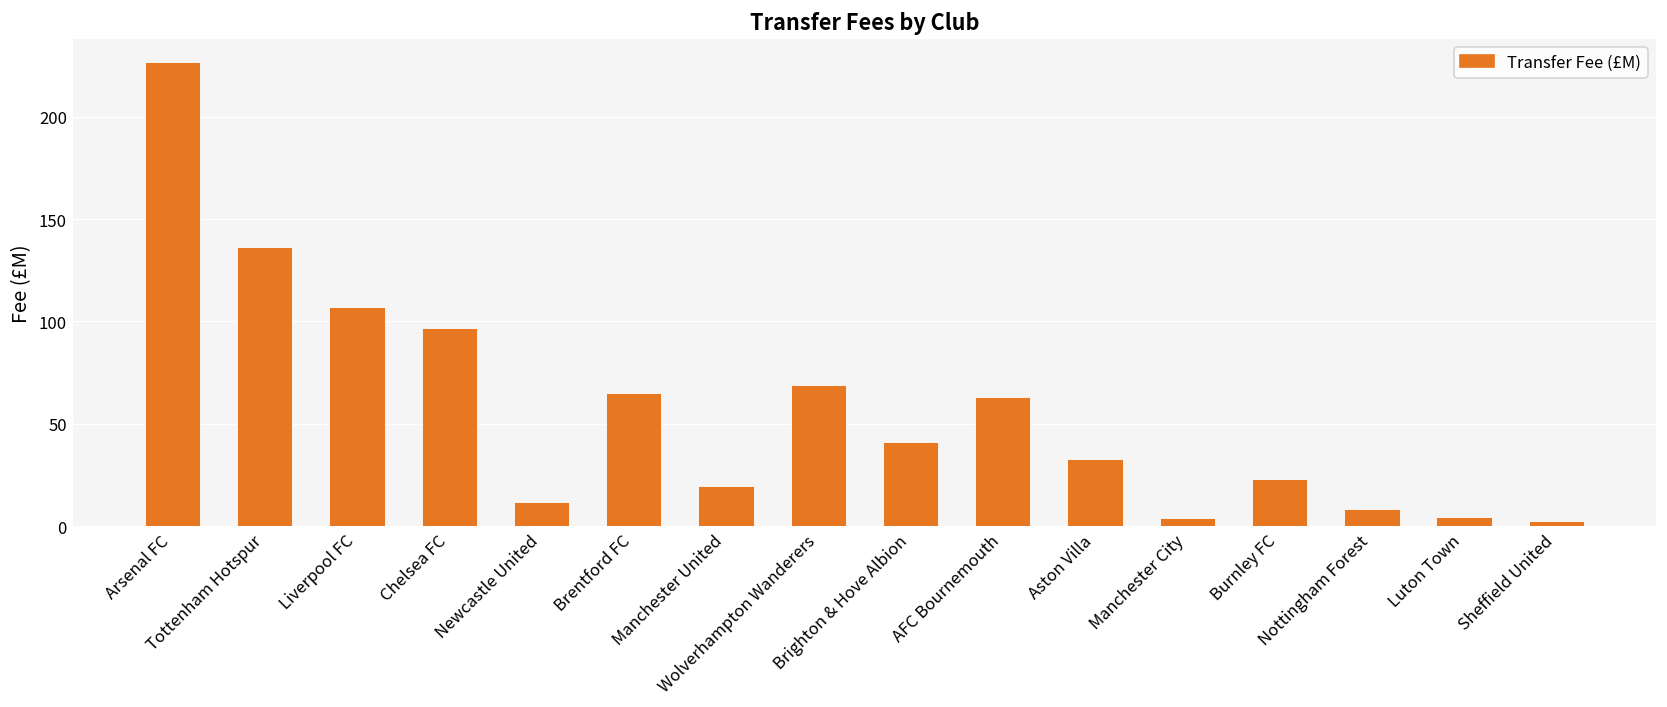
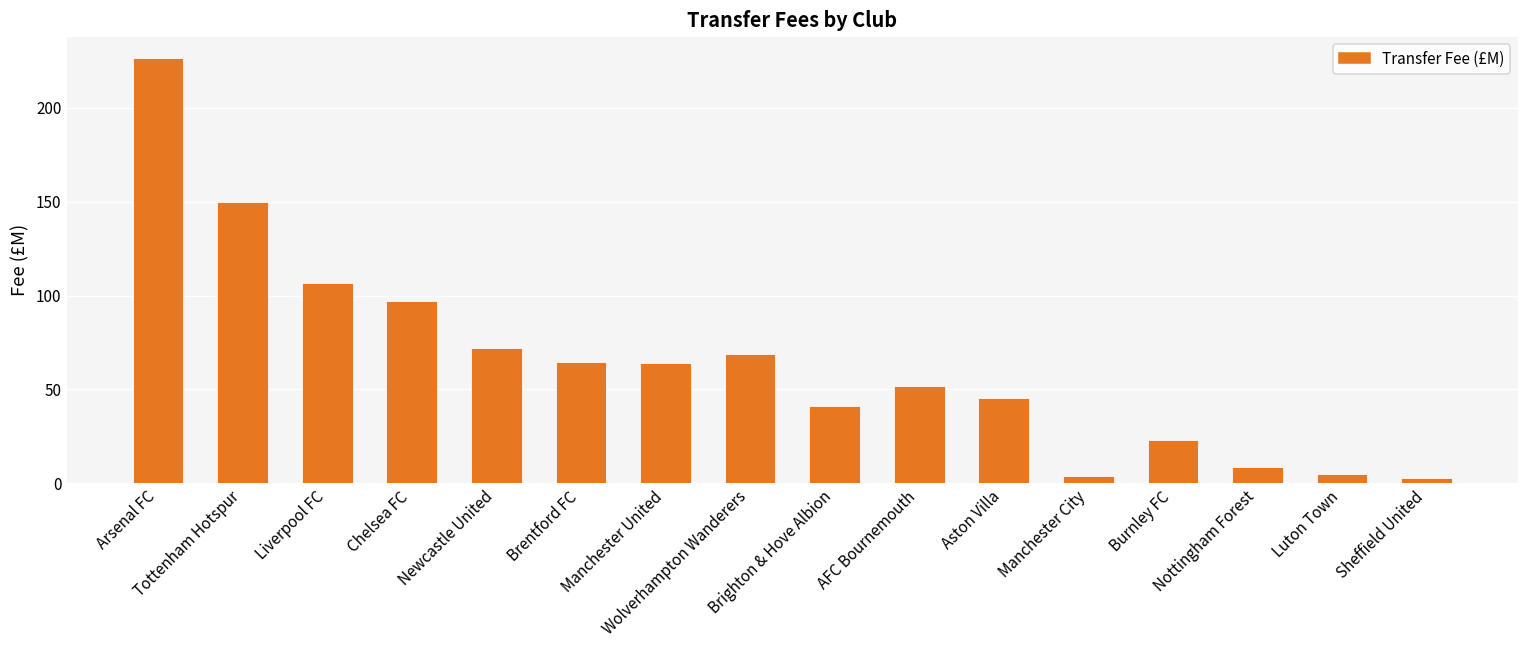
  {
    "Arsenal FC": 227,
-   "Tottenham Hotspur": 136,
+   "Tottenham Hotspur": 150,
    "Liverpool FC": 107,
    "Chelsea FC": 97,
-   "Newcastle United": 12,
+   "Newcastle United": 72,
    "Brentford FC": 65,
-   "Manchester United": 20,
+   "Manchester United": 64,
    "Wolverhampton Wanderers": 69,
    "Brighton & Hove Albion": 41,
-   "AFC Bournemouth": 63,
-   "Aston Villa": 33,
+   "AFC Bournemouth": 52,
+   "Aston Villa": 45,
    "Manchester City": 4,
    "Burnley FC": 23,
    "Nottingham Forest": 9,
    "Luton Town": 5,
    "Sheffield United": 3
  }
